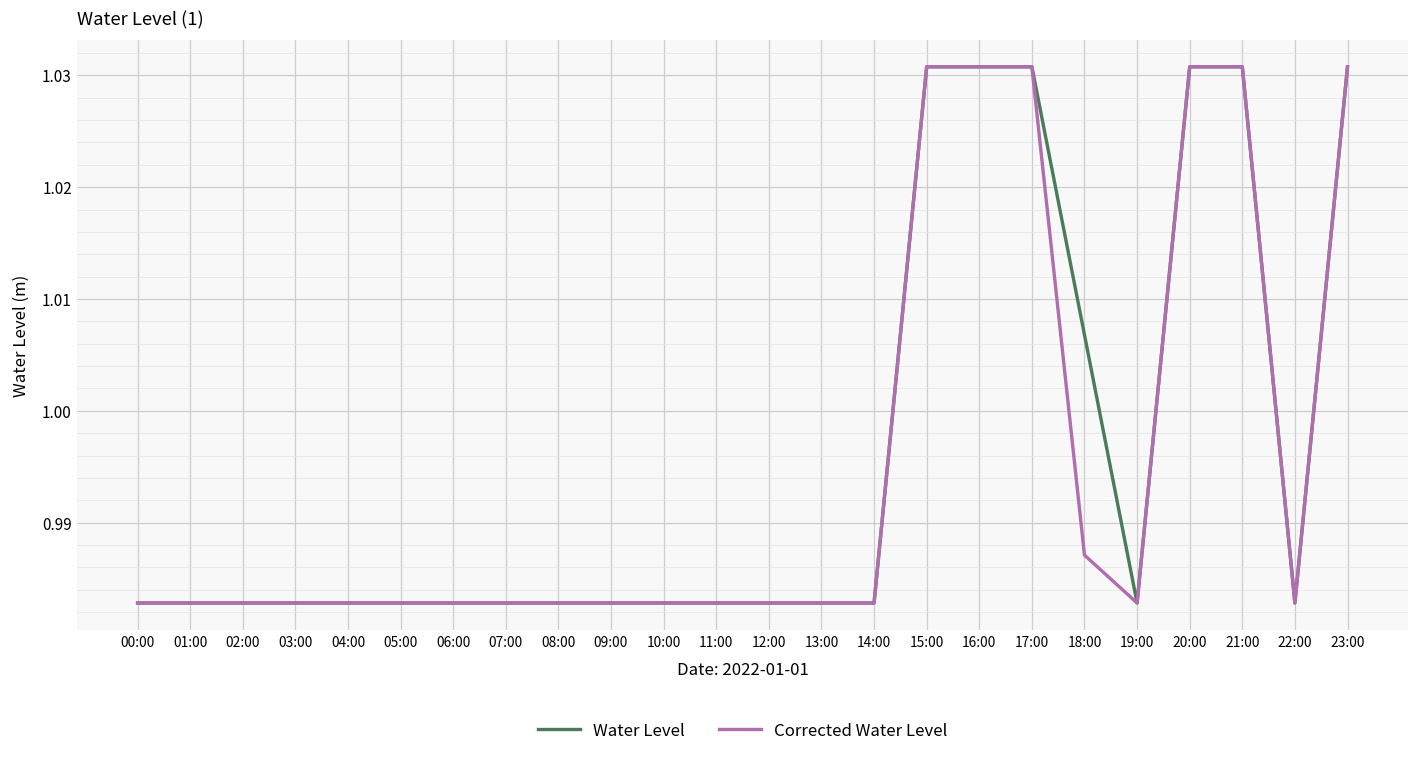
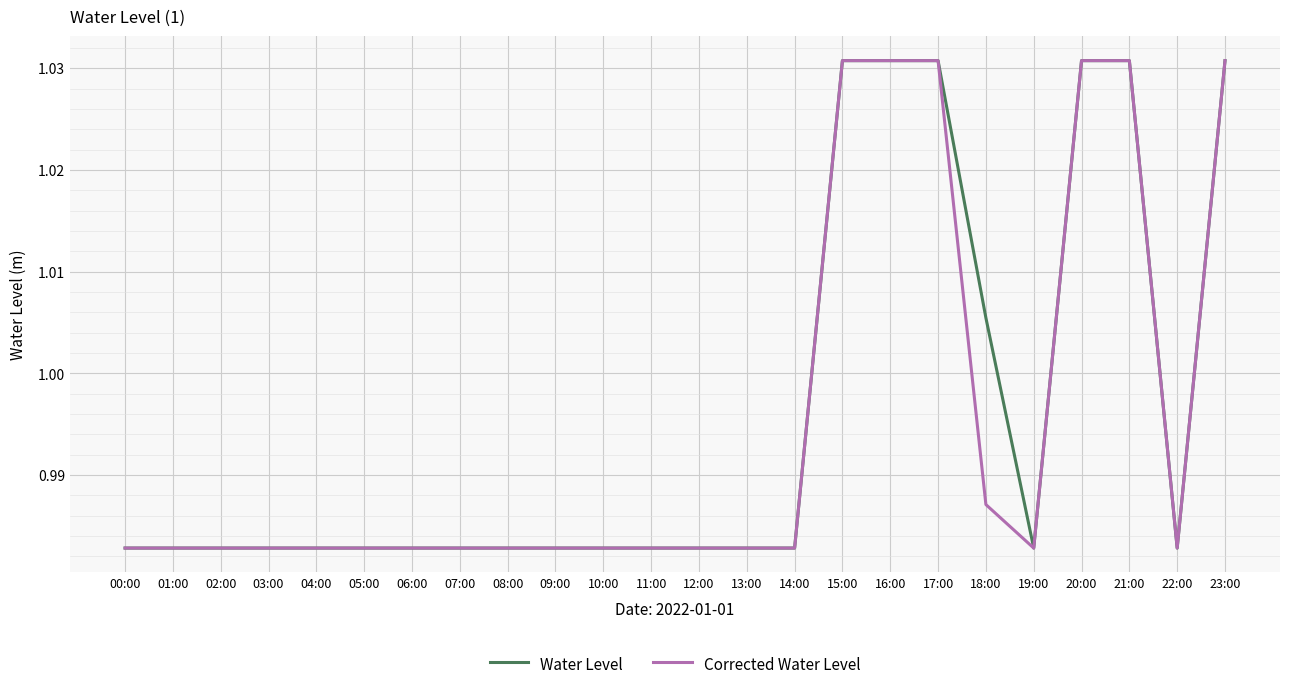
  {
    "Water Level": {
-     "18:00": 1.0068
+     "18:00": 1.0055
    },
    "Corrected Water Level": {
      "18:00": 0.9871
    }
  }
